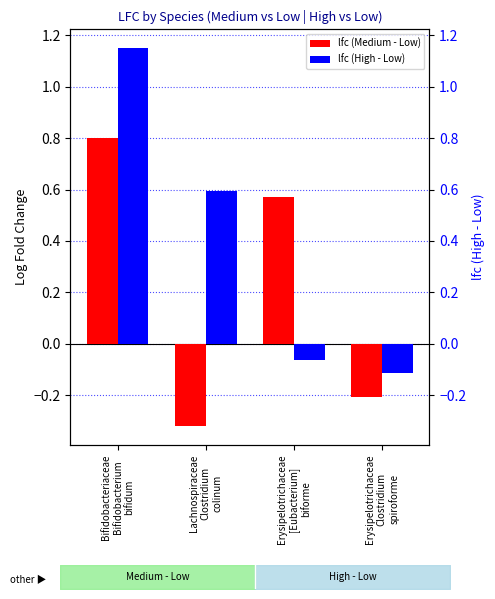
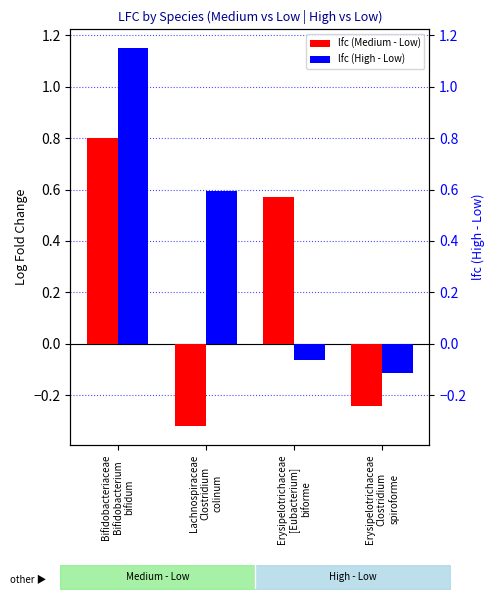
  {
    "lfc (Medium - Low)": {
      "Bifidobacteriaceae Bifidobacterium bifidum": 0.80,
      "Lachnospiraceae Clostridium colinum": -0.32,
      "Erysipelotrichaceae [Eubacterium] biforme": 0.57,
-     "Erysipelotrichaceae Clostridium spiroforme": -0.21
+     "Erysipelotrichaceae Clostridium spiroforme": -0.24
    },
    "lfc (High - Low)": {
      "Bifidobacteriaceae Bifidobacterium bifidum": 1.15,
      "Lachnospiraceae Clostridium colinum": 0.59,
      "Erysipelotrichaceae [Eubacterium] biforme": -0.06,
      "Erysipelotrichaceae Clostridium spiroforme": -0.11
    }
  }
